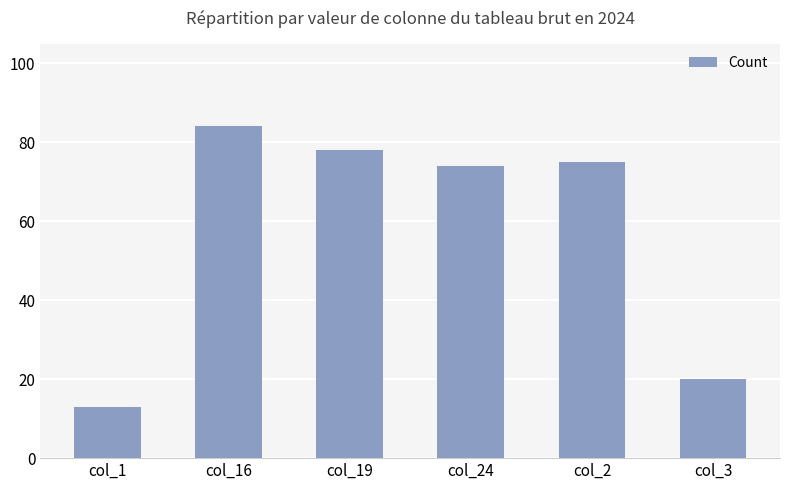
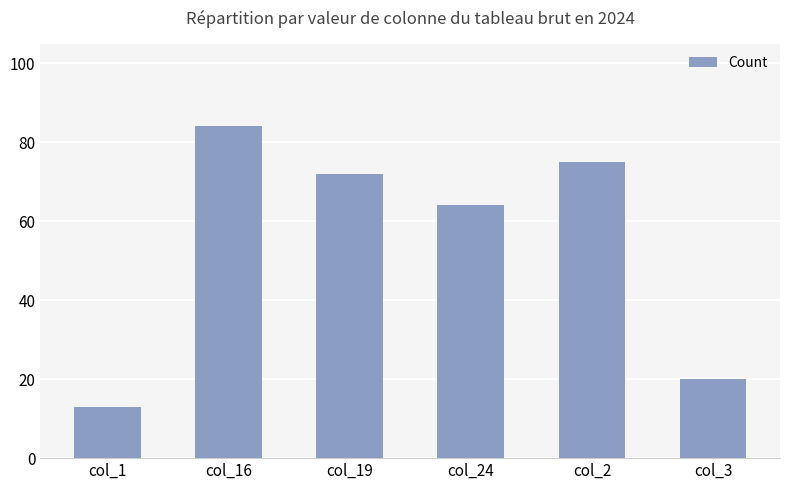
  {
    "col_1": 13,
    "col_16": 84,
-   "col_19": 78,
-   "col_24": 74,
+   "col_19": 72,
+   "col_24": 64,
    "col_2": 75,
    "col_3": 20
  }
